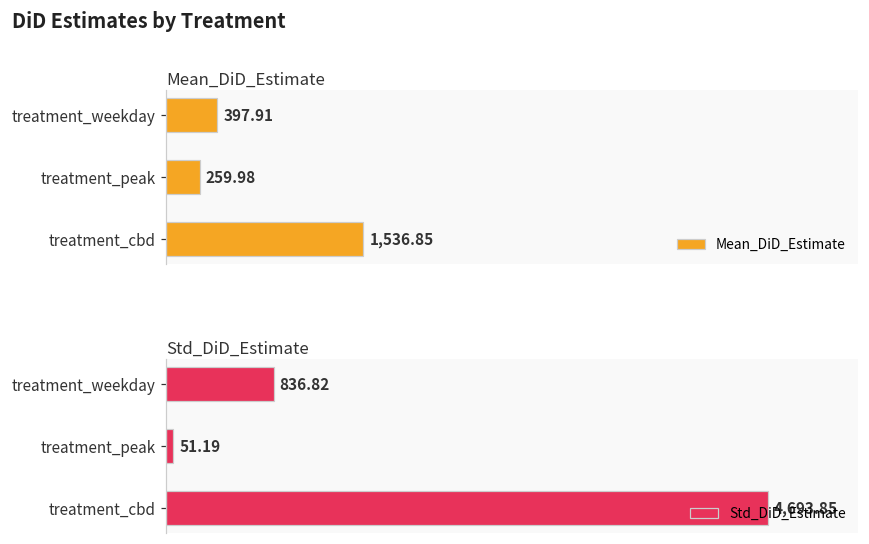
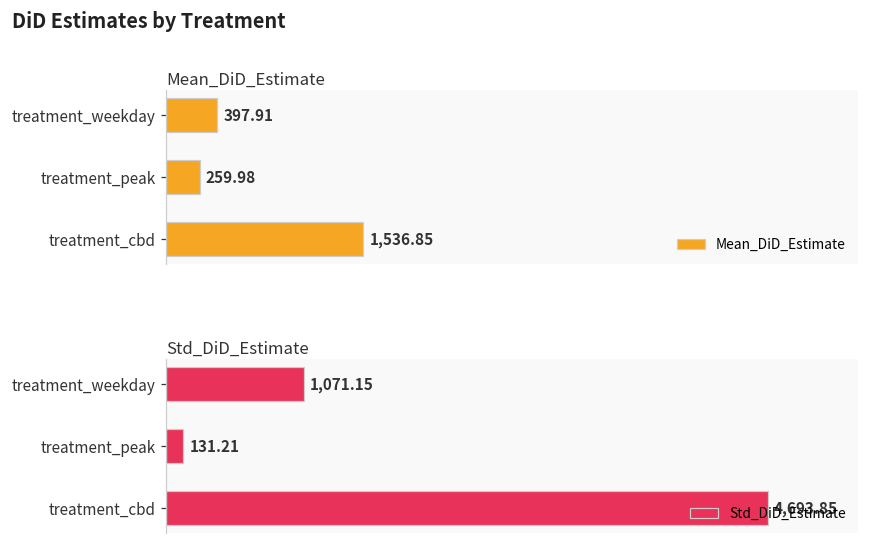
  {
    "Mean_DiD_Estimate": {
      "treatment_weekday": "397.91",
      "treatment_peak": "259.98",
      "treatment_cbd": "1,536.85"
    },
    "Std_DiD_Estimate": {
-     "treatment_weekday": "836.82",
-     "treatment_peak": "51.19",
+     "treatment_weekday": "1,071.15",
+     "treatment_peak": "131.21",
      "treatment_cbd": "4,693.85"
    }
  }
